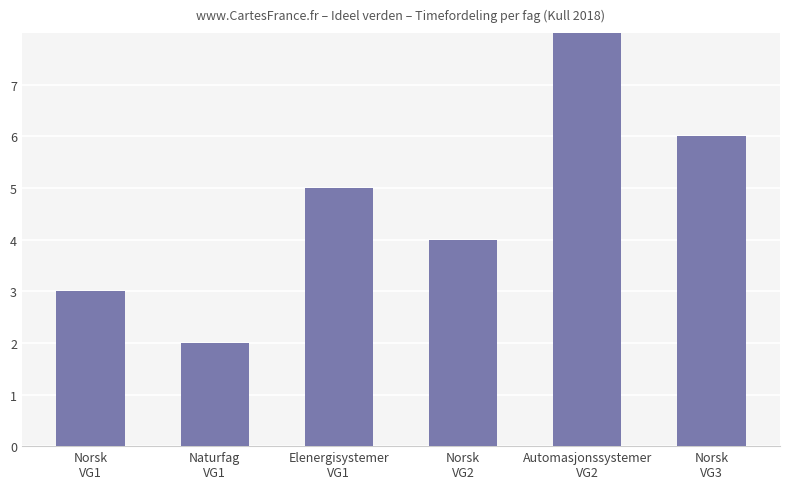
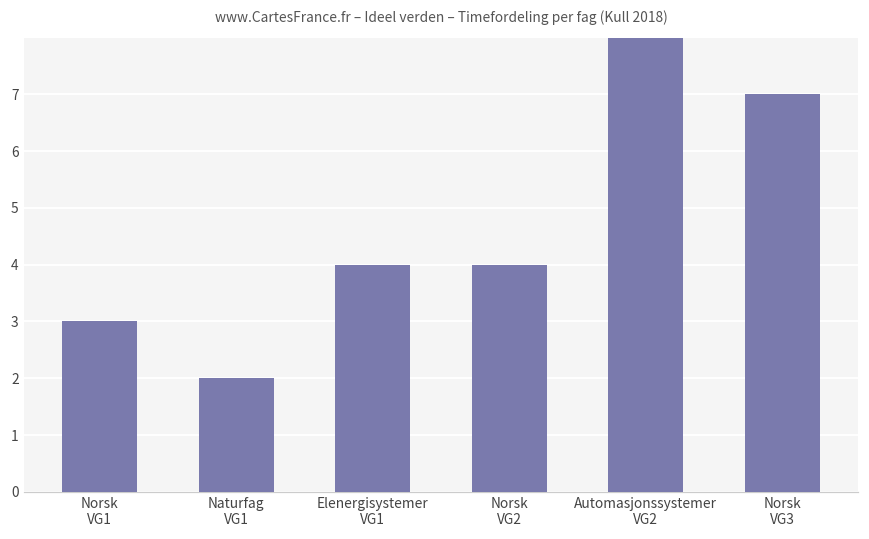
  {
    "Norsk VG1": 3,
    "Naturfag VG1": 2,
-   "Elenergisystemer VG1": 5,
+   "Elenergisystemer VG1": 4,
    "Norsk VG2": 4,
-   "Norsk VG3": 6
+   "Norsk VG3": 7
  }
